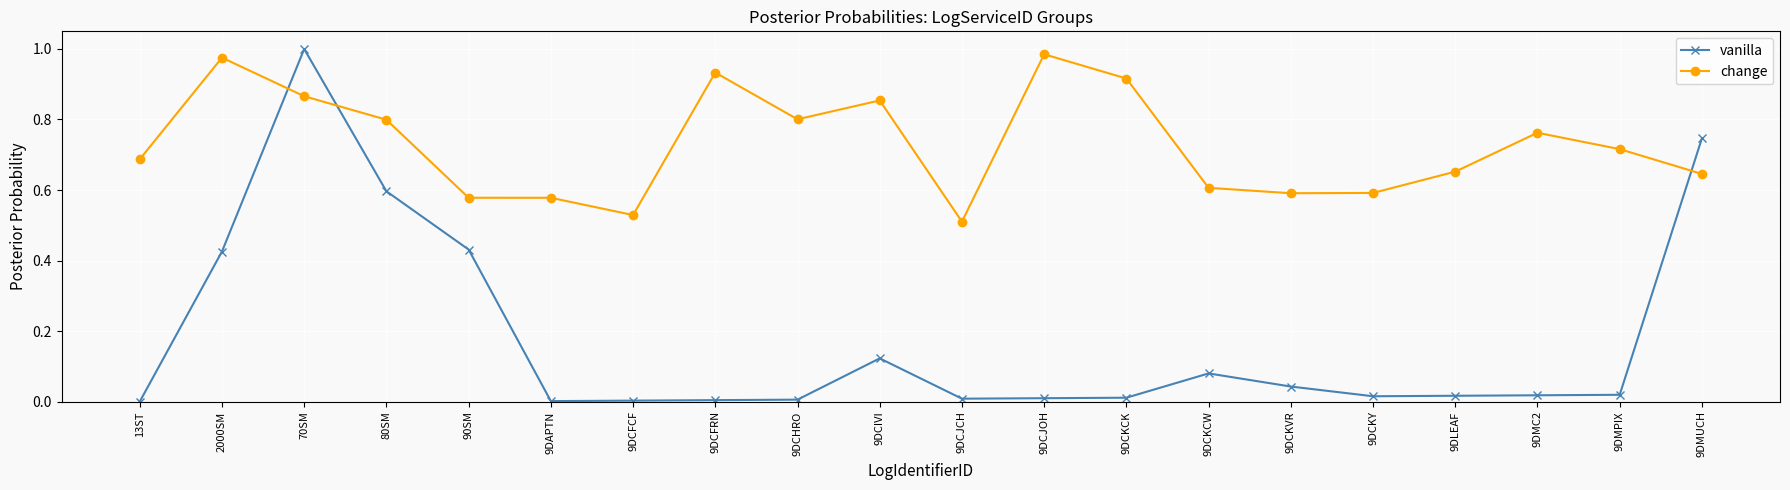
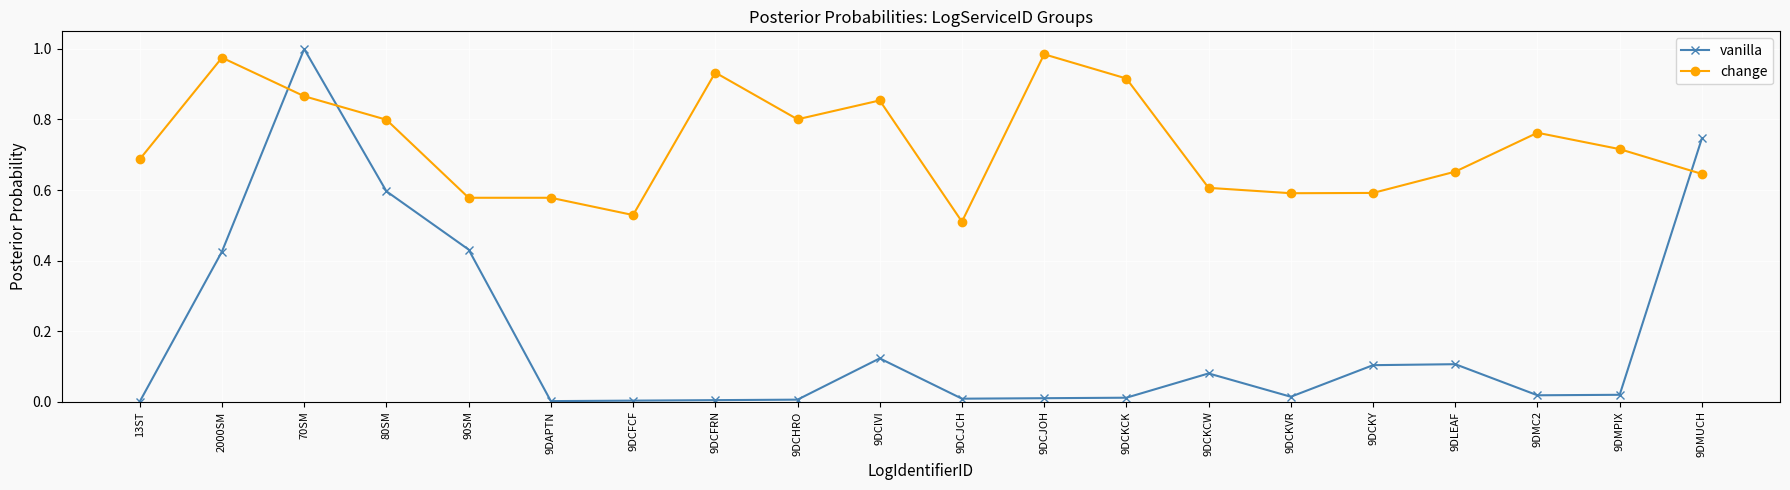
  {
    "vanilla": {
      "13ST": 0.00,
      "2000SM": 0.43,
      "70SM": 1.00,
      "80SM": 0.60,
      "90SM": 0.43,
      "9DAPTN": 0.00,
      "9DCFCF": 0.00,
      "9DCFRN": 0.00,
      "9DCHRO": 0.01,
      "9DCIVI": 0.12,
      "9DCJCH": 0.01,
      "9DCJOH": 0.01,
      "9DCKCK": 0.01,
      "9DCKCW": 0.08,
-     "9DCKVR": 0.04,
-     "9DCKY": 0.02,
-     "9DLEAF": 0.02,
+     "9DCKVR": 0.01,
+     "9DCKY": 0.10,
+     "9DLEAF": 0.11,
      "9DMC2": 0.02,
      "9DMPIX": 0.02,
      "9DMUCH": 0.75
    },
    "change": {
      "13ST": 0.69,
      "2000SM": 0.98,
      "70SM": 0.87,
      "80SM": 0.80,
      "90SM": 0.58,
      "9DAPTN": 0.58,
      "9DCFCF": 0.53,
      "9DCFRN": 0.93,
      "9DCHRO": 0.80,
      "9DCIVI": 0.85,
      "9DCJCH": 0.51,
      "9DCJOH": 0.98,
      "9DCKCK": 0.92,
      "9DCKCW": 0.61,
      "9DCKVR": 0.59,
      "9DCKY": 0.59,
      "9DLEAF": 0.65,
      "9DMC2": 0.76,
      "9DMPIX": 0.72,
      "9DMUCH": 0.65
    }
  }
